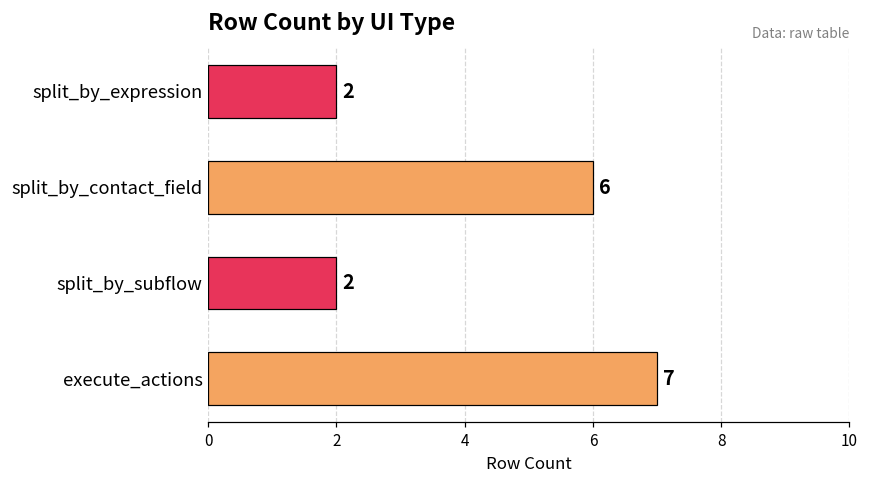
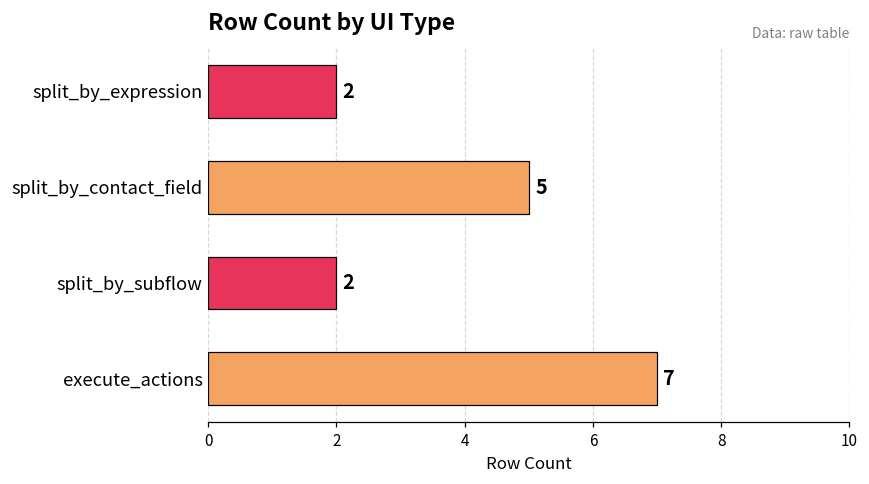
  {
    "split_by_expression": 2,
-   "split_by_contact_field": 6,
+   "split_by_contact_field": 5,
    "split_by_subflow": 2,
    "execute_actions": 7
  }
